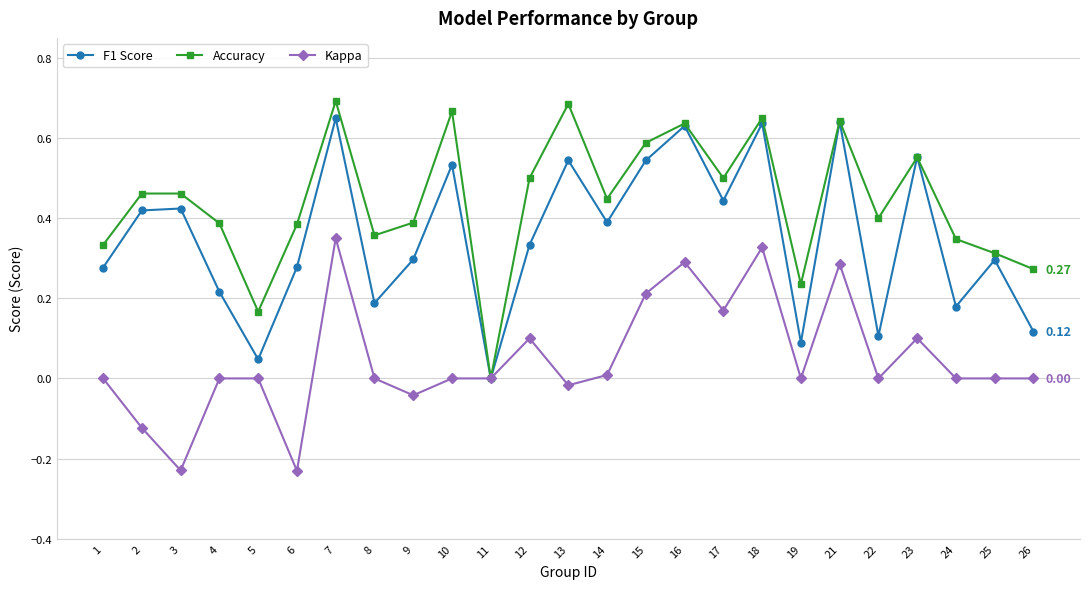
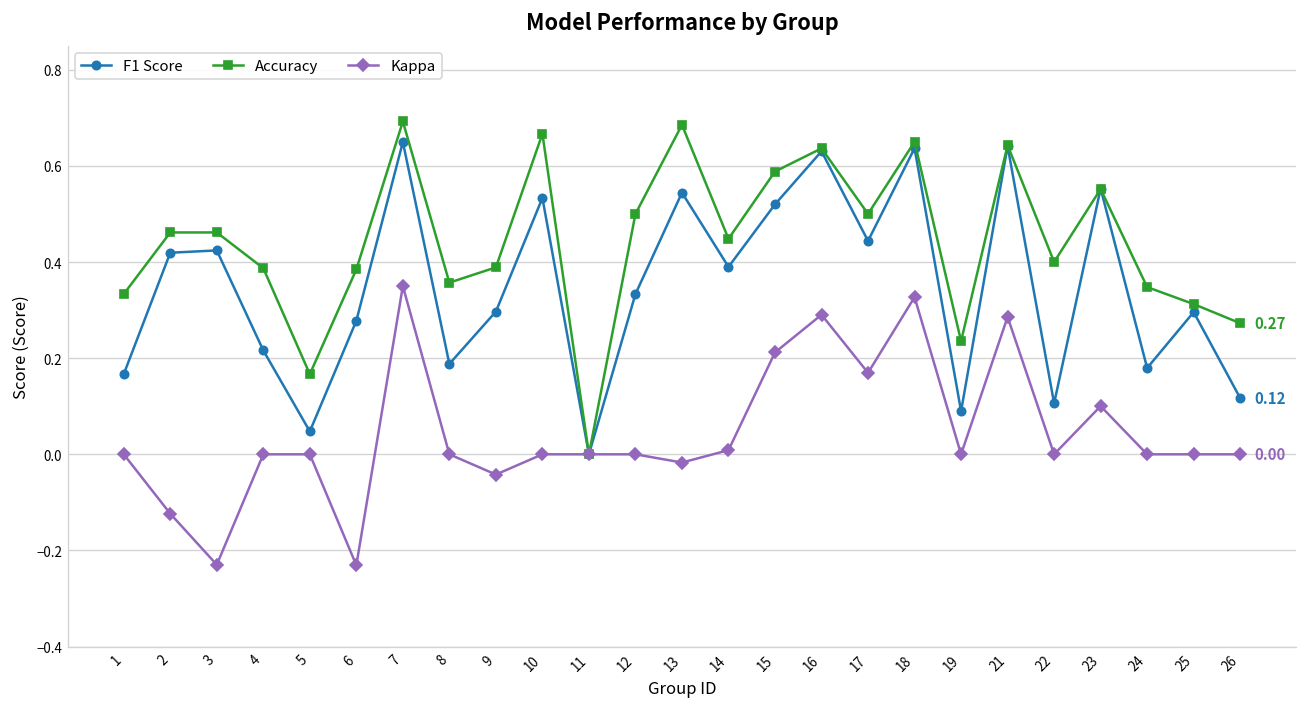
  {
    "F1 Score": {
-     "1": 0.28,
+     "1": 0.17,
      "2": 0.42,
      "3": 0.42,
      "4": 0.22,
      "5": 0.05,
      "6": 0.28,
      "7": 0.65,
      "8": 0.19,
      "9": 0.30,
      "10": 0.53,
      "12": 0.33,
      "13": 0.54,
      "14": 0.39,
-     "15": 0.54,
+     "15": 0.52,
      "17": 0.44,
      "18": 0.64,
      "19": 0.09,
      "22": 0.11,
      "24": 0.18,
      "25": 0.30
    },
    "Accuracy": {
      "26": 0.27
    },
    "Kappa": {
      "1": 0.0,
      "2": -0.12,
      "3": -0.23,
      "4": 0.0,
      "5": 0.0,
      "6": -0.23,
      "7": 0.35,
      "8": 0.0,
      "9": -0.04,
      "10": 0.0,
-     "12": 0.1,
+     "12": 0.0,
      "13": -0.02,
      "14": 0.01,
      "15": 0.21,
      "16": 0.29,
      "17": 0.17,
      "18": 0.33,
      "19": 0.0,
      "21": 0.29,
      "22": 0.0,
      "23": 0.1,
      "24": 0.0,
      "25": 0.0
    }
  }
